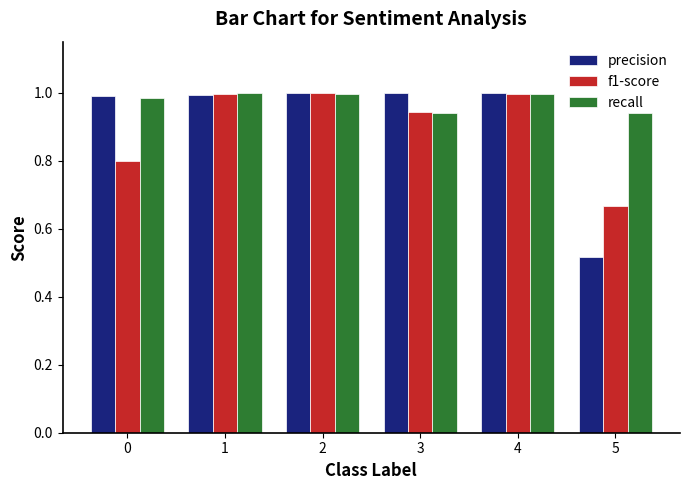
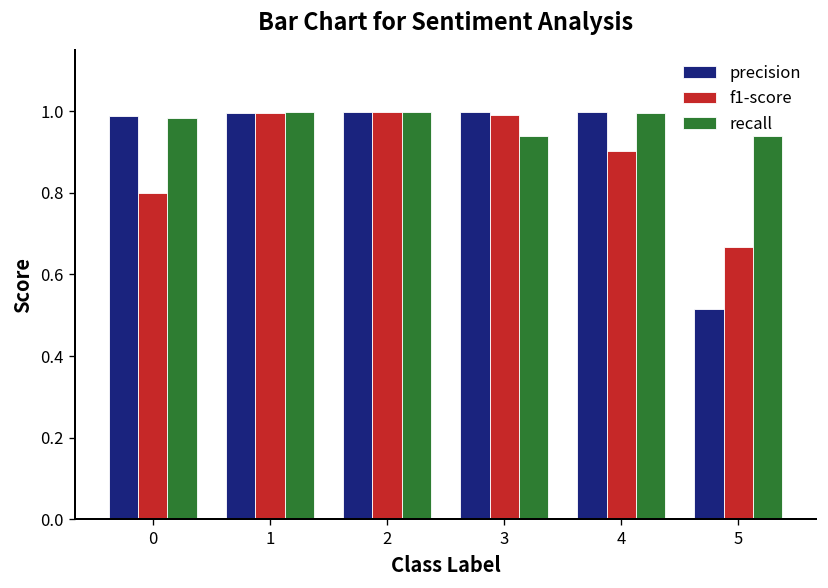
  {
    "precision": {
      "0": 0.99,
      "1": 0.99,
      "2": 1.00,
      "3": 1.00,
      "4": 1.00,
      "5": 0.52
    },
    "f1-score": {
      "0": 0.80,
      "1": 1.00,
      "2": 1.00,
-     "3": 0.94,
-     "4": 1.00,
+     "3": 0.99,
+     "4": 0.90,
      "5": 0.67
    },
    "recall": {
      "0": 0.98,
      "1": 1.00,
      "2": 1.00,
      "3": 0.94,
      "4": 1.00,
      "5": 0.94
    }
  }
